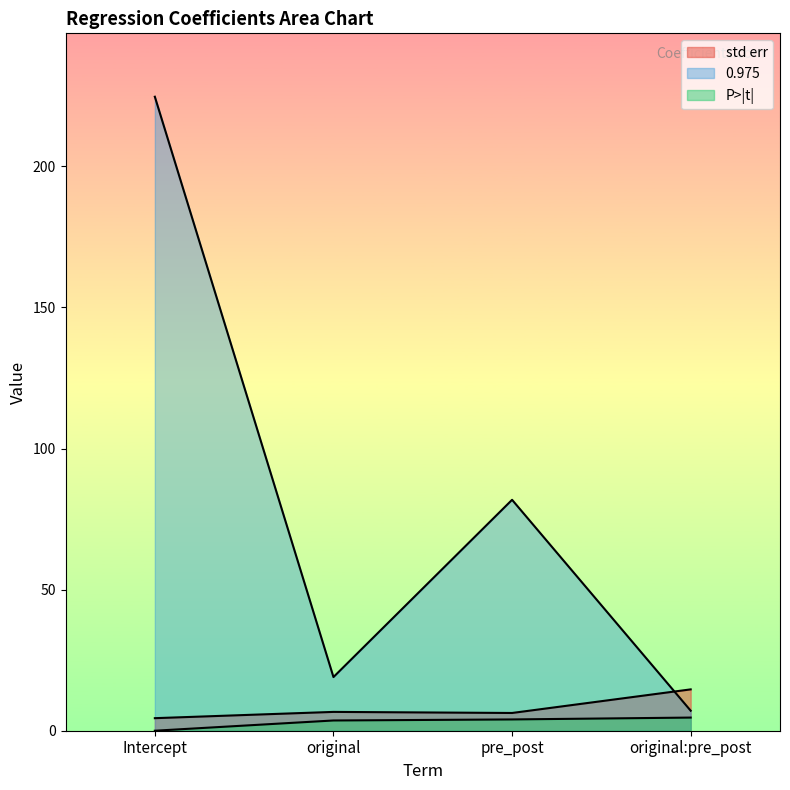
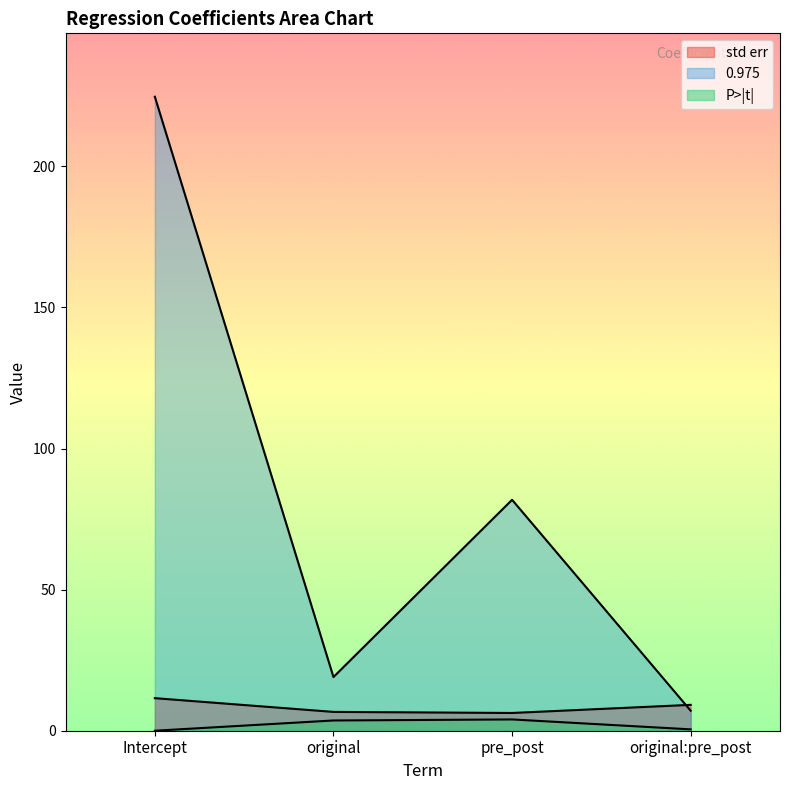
  {
    "std err": {
-     "Intercept": 4,
+     "Intercept": 12,
      "original": 7,
      "pre_post": 6,
-     "original:pre_post": 15
+     "original:pre_post": 9
    },
    "0.975": {
      "Intercept": 225,
      "original": 19,
      "pre_post": 82,
      "original:pre_post": 7
    },
    "P>|t|": {
      "Intercept": 0,
      "original": 4,
      "pre_post": 4,
-     "original:pre_post": 5
+     "original:pre_post": 0
    }
  }
